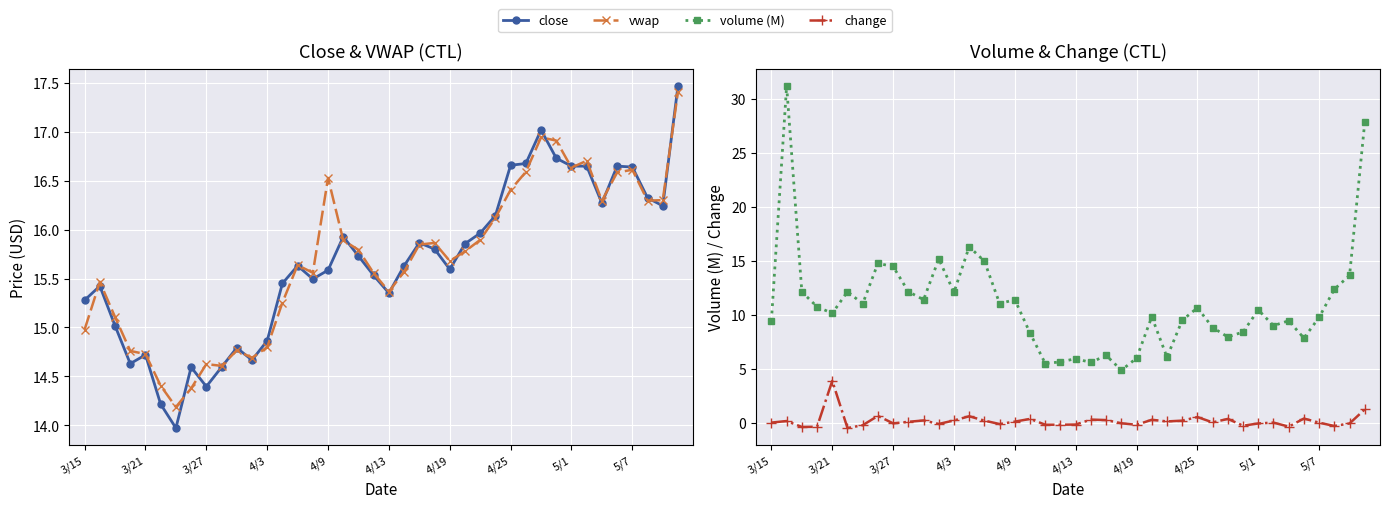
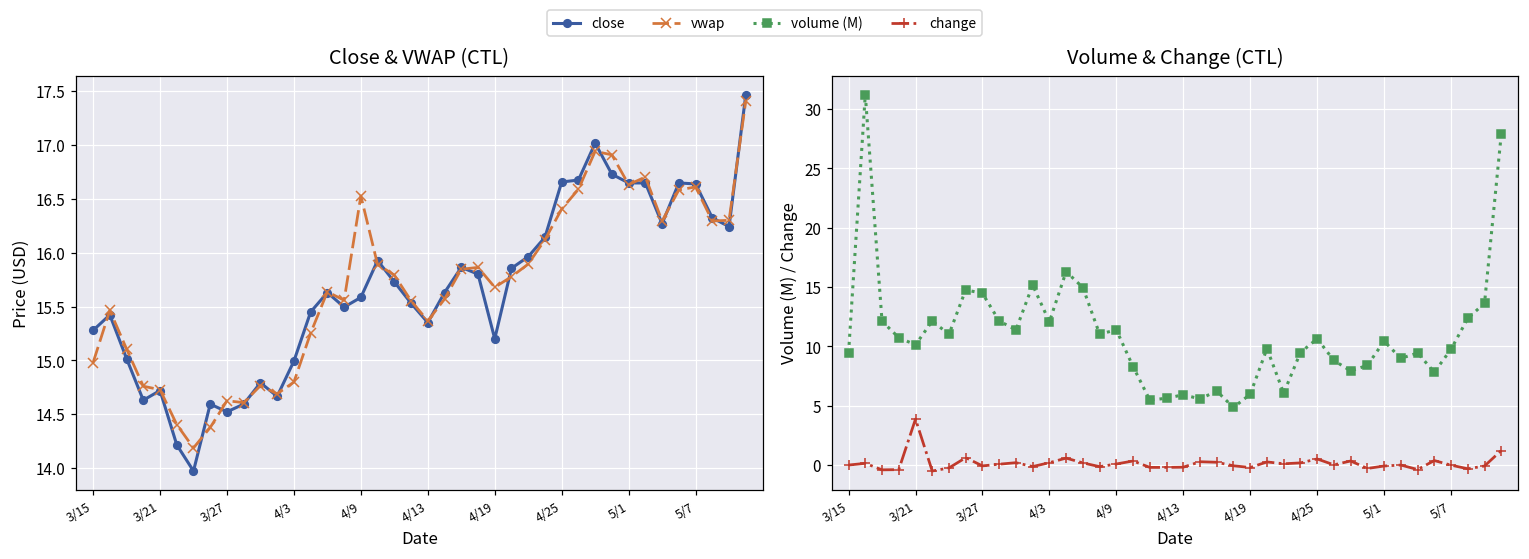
  {
    "Close & VWAP (CTL)": {
      "close": {
        "3/15": 15.3,
-       "3/27": 14.4,
-       "4/3": 14.9,
+       "3/27": 14.5,
+       "4/3": 15.0,
        "4/9": 15.6,
-       "4/19": 15.6,
+       "4/19": 15.2,
        "4/25": 16.7,
        "5/7": 16.6
      },
      "vwap": {
        "3/15": 15.0,
        "3/27": 14.6,
        "4/3": 14.8,
        "4/9": 16.5,
        "4/19": 15.7,
        "4/25": 16.4,
        "5/7": 16.6
      }
    },
    "Volume & Change (CTL)": {
      "volume (M)": {
        "3/15": 9.4,
        "3/21": 10.1,
        "3/27": 14.5,
        "4/3": 12.1,
        "4/9": 11.4,
        "4/13": 5.9,
        "4/19": 6.0,
        "4/25": 10.6,
        "5/1": 10.4,
        "5/7": 9.8
      },
      "change": {
        "3/15": 0.0,
        "3/21": 3.9,
        "3/27": -0.1,
        "4/3": 0.2,
        "4/9": 0.1,
        "4/13": -0.2,
        "4/19": -0.2,
        "4/25": 0.5,
        "5/1": -0.1,
        "5/7": 0.0
      }
    }
  }
